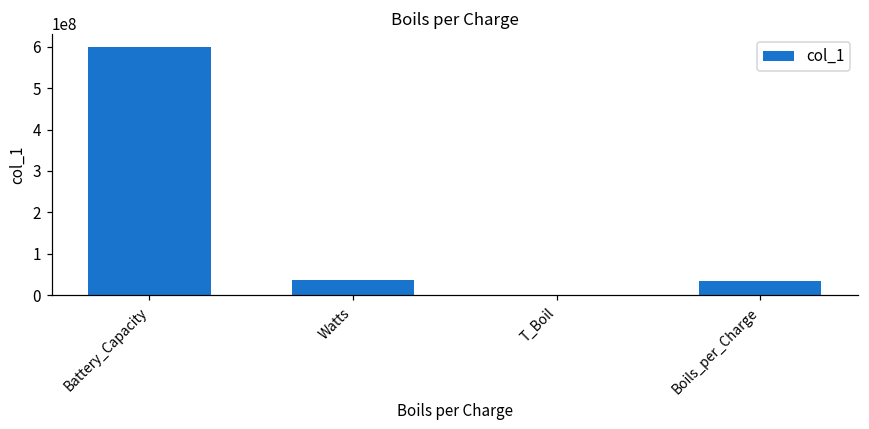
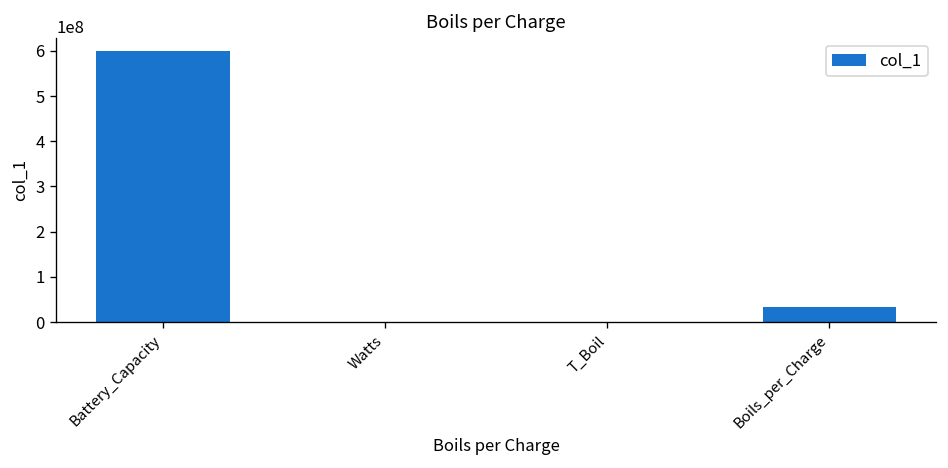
  {
    "Battery_Capacity": 600000000,
-   "Watts": 40000000,
+   "Watts": 0,
    "Boils_per_Charge": 30000000
  }
